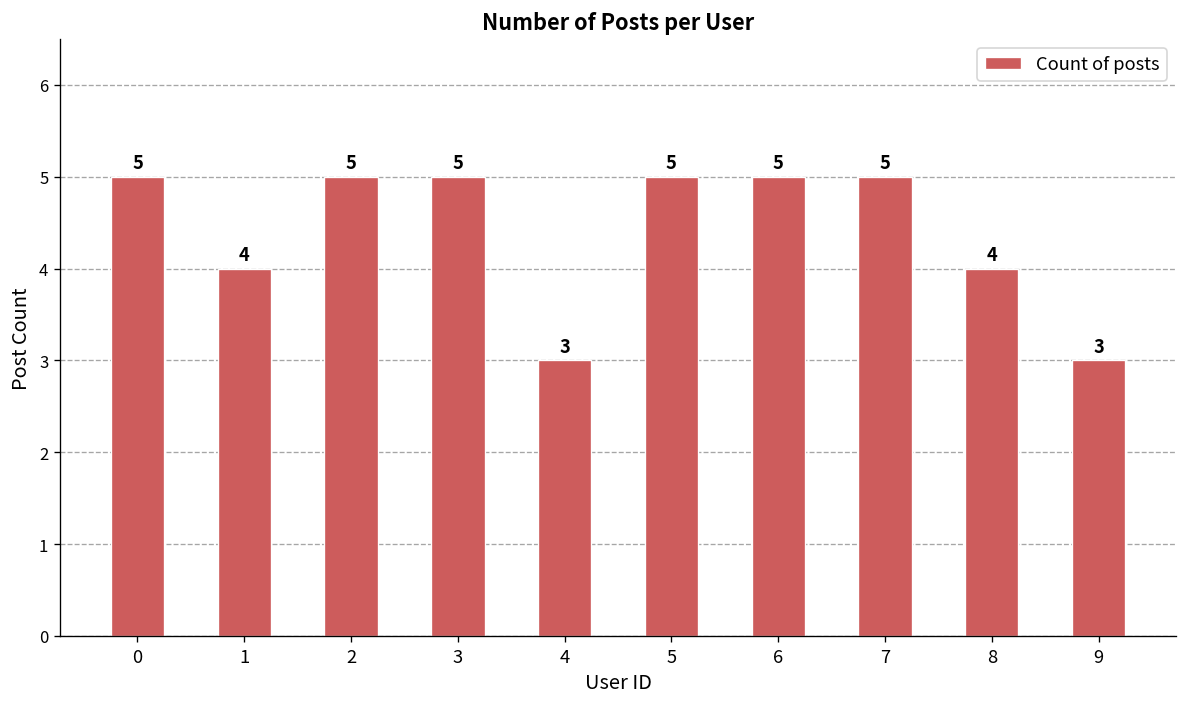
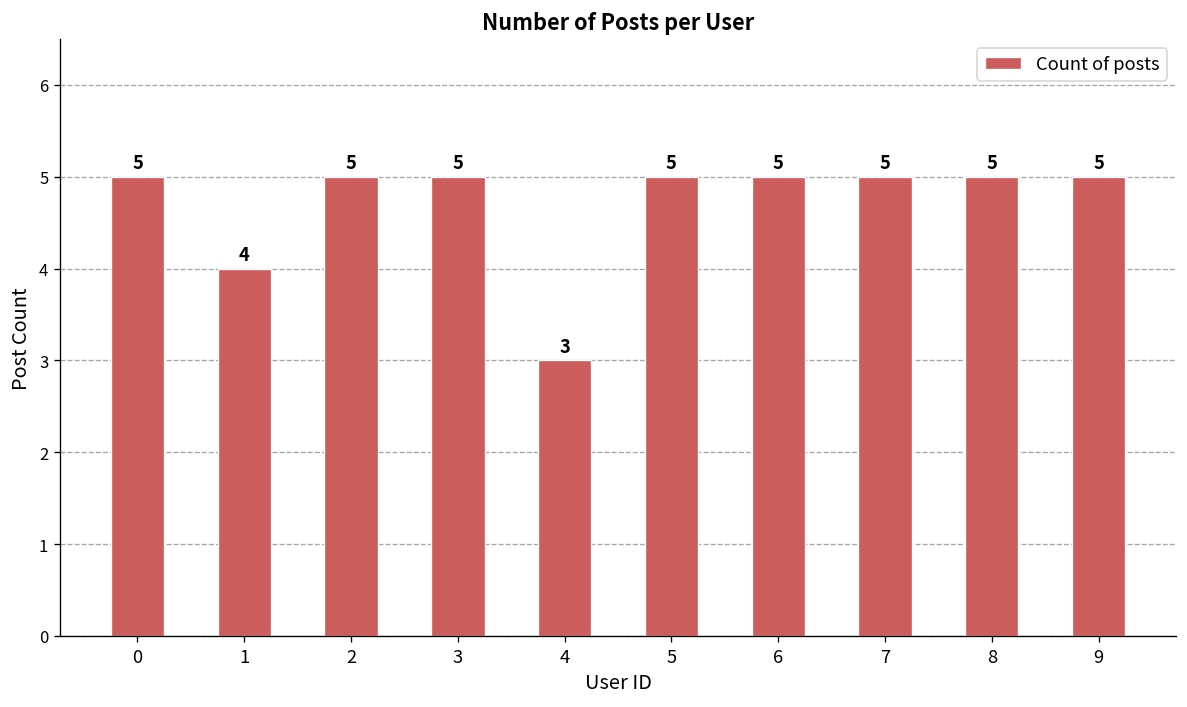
  {
    "0": 5,
    "1": 4,
    "2": 5,
    "3": 5,
    "4": 3,
    "5": 5,
    "6": 5,
    "7": 5,
-   "8": 4,
-   "9": 3
+   "8": 5,
+   "9": 5
  }
